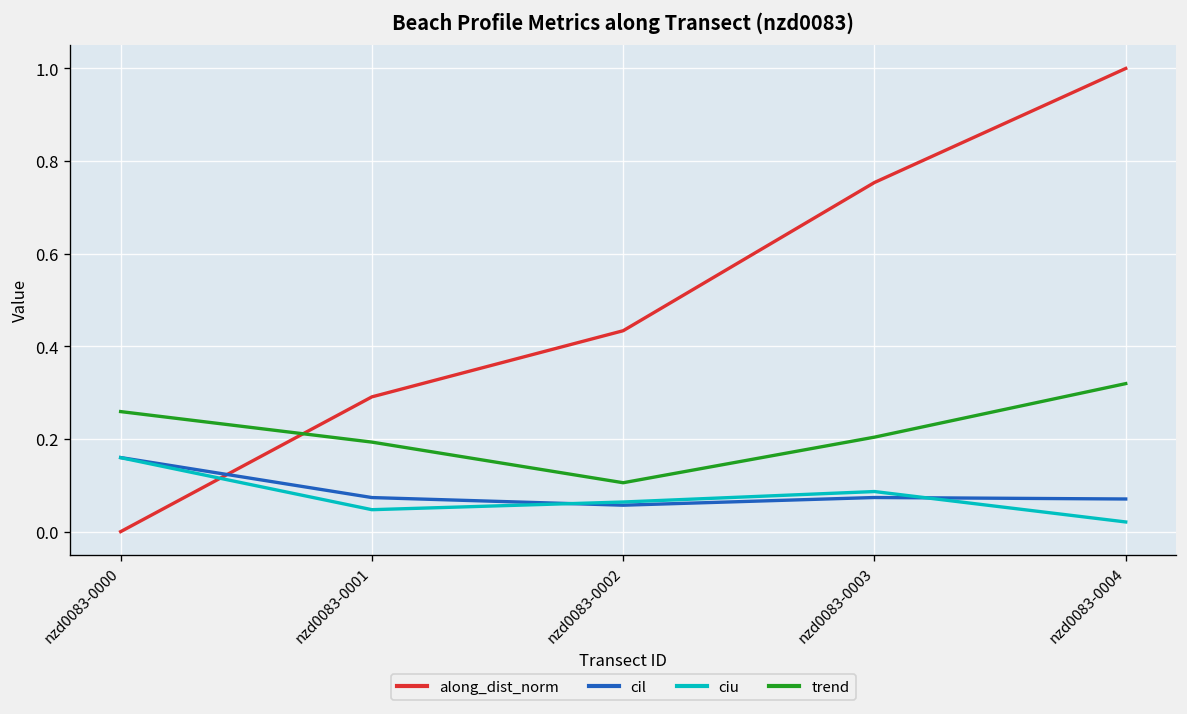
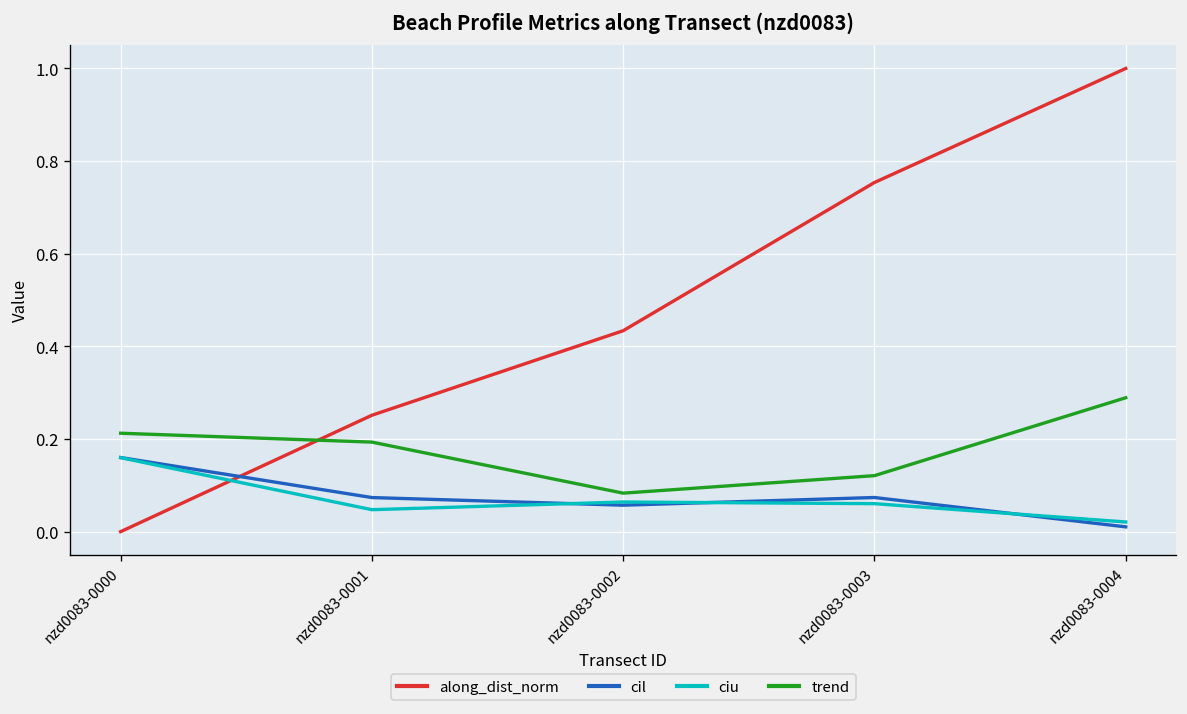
  {
    "along_dist_norm": {
      "nzd0083-0000": 0.00,
-     "nzd0083-0001": 0.29,
+     "nzd0083-0001": 0.25,
      "nzd0083-0002": 0.43,
      "nzd0083-0003": 0.75,
      "nzd0083-0004": 1.00
    },
    "cil": {
      "nzd0083-0001": 0.07,
      "nzd0083-0002": 0.06,
      "nzd0083-0003": 0.07,
-     "nzd0083-0004": 0.07
+     "nzd0083-0004": 0.01
    },
    "ciu": {
      "nzd0083-0001": 0.05,
      "nzd0083-0002": 0.06,
-     "nzd0083-0003": 0.09,
+     "nzd0083-0003": 0.06,
      "nzd0083-0004": 0.02
    },
    "trend": {
-     "nzd0083-0000": 0.26,
+     "nzd0083-0000": 0.21,
      "nzd0083-0001": 0.19,
-     "nzd0083-0002": 0.11,
-     "nzd0083-0003": 0.20,
-     "nzd0083-0004": 0.32
+     "nzd0083-0002": 0.08,
+     "nzd0083-0003": 0.12,
+     "nzd0083-0004": 0.29
    }
  }
